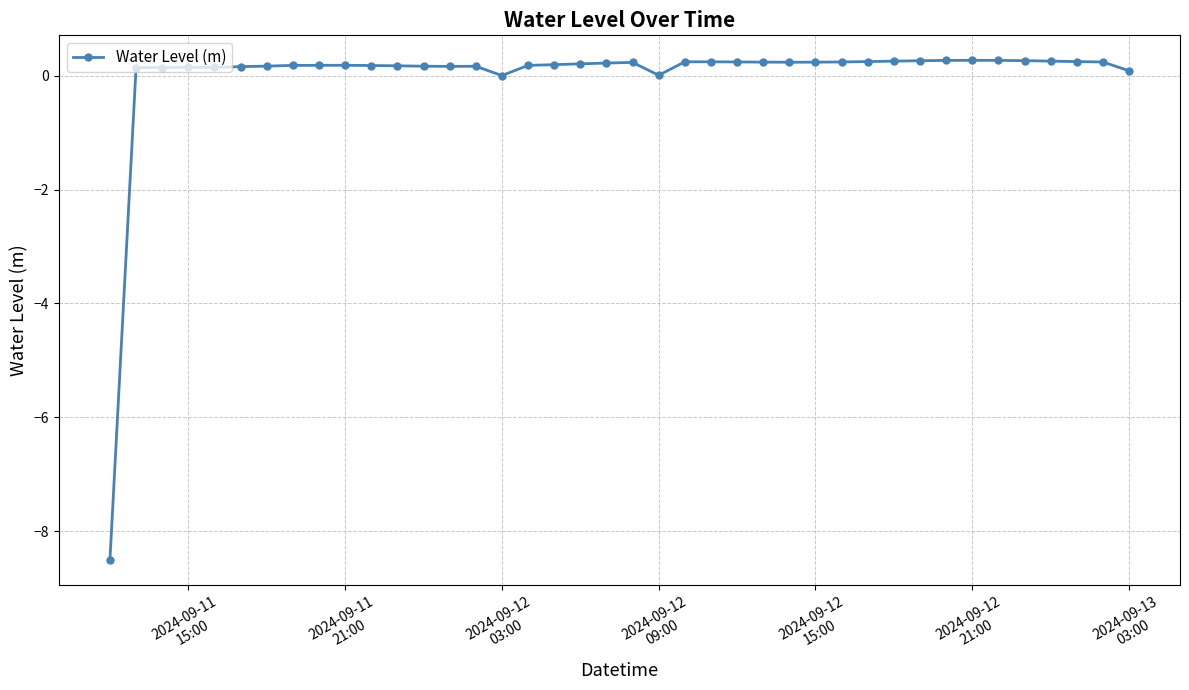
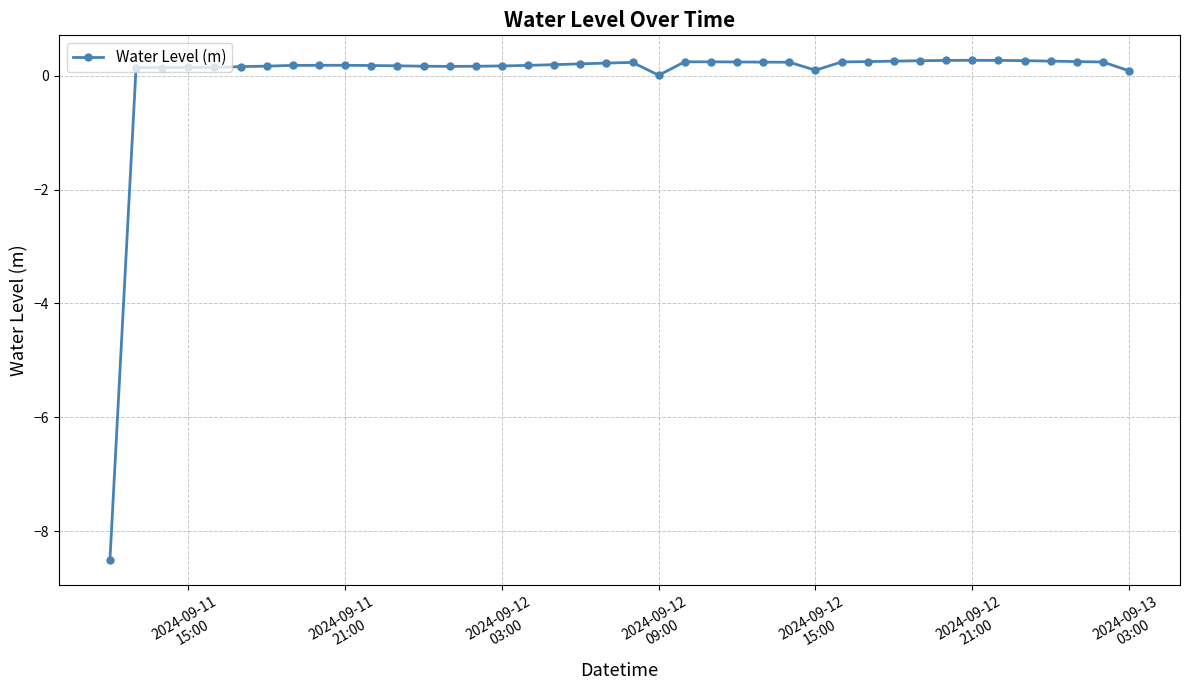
  {
    "2024-09-11 21:00": 0.2,
-   "2024-09-12 03:00": 0.0,
+   "2024-09-12 03:00": 0.2,
    "2024-09-12 09:00": 0.0,
-   "2024-09-12 15:00": 0.2,
+   "2024-09-12 15:00": 0.1,
    "2024-09-12 21:00": 0.3,
    "2024-09-13 03:00": 0.1
  }
